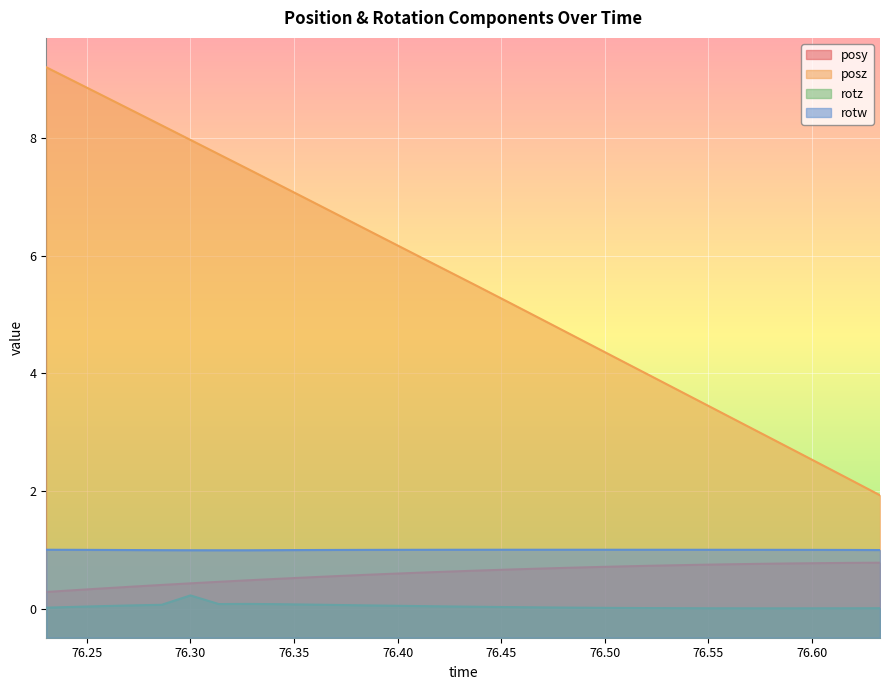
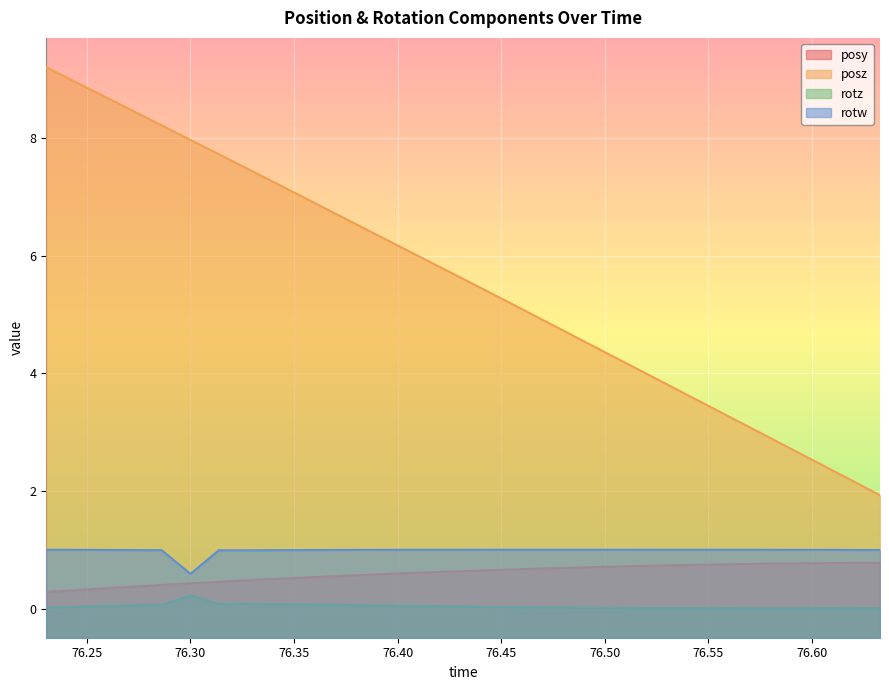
  {
    "posy": {
      "76.30": 0.4
    },
    "posz": {
      "76.30": 8.0
    },
    "rotz": {
      "76.30": 0.2
    },
    "rotw": {
-     "76.30": 1.0
+     "76.30": 0.6
    }
  }
